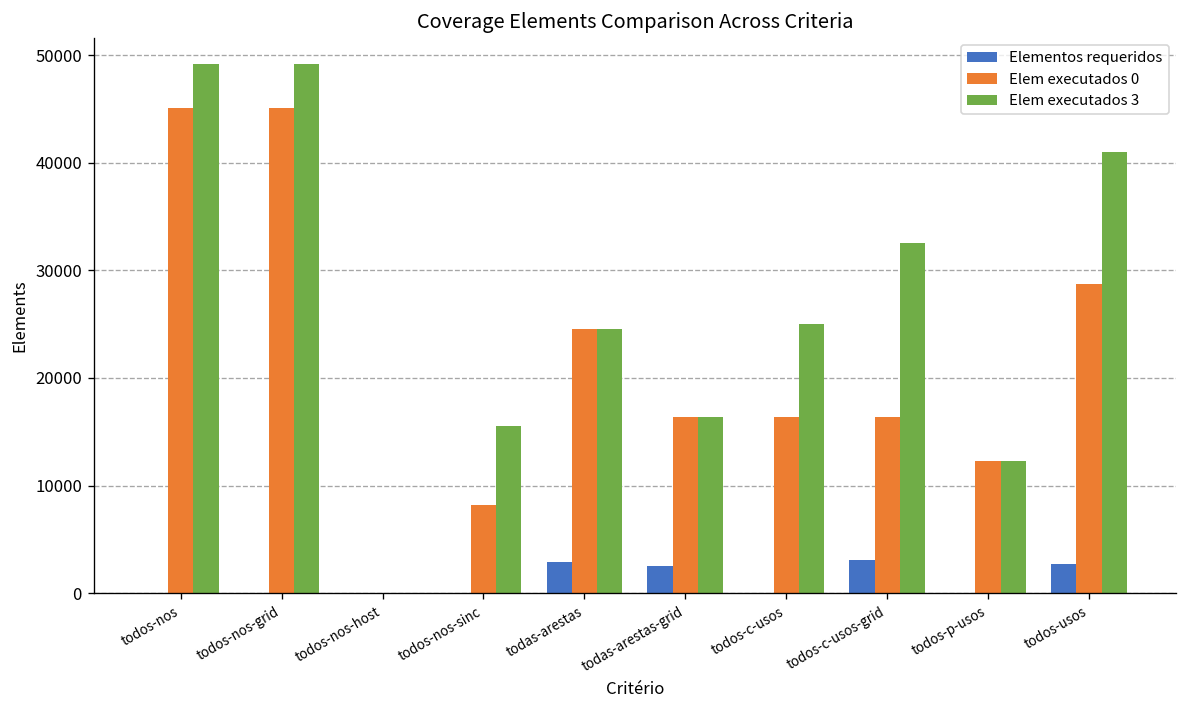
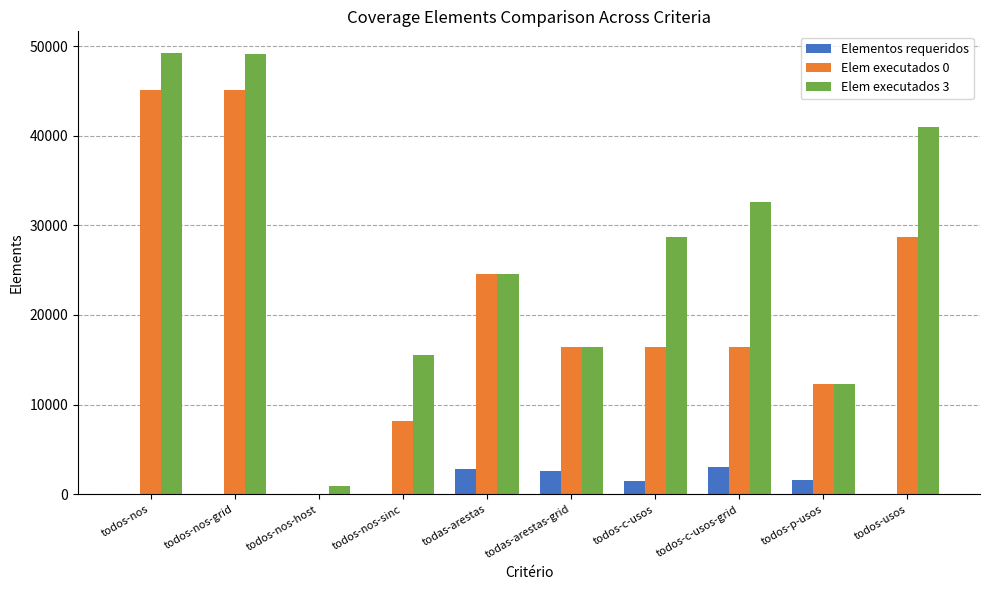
  {
    "Elementos requeridos": {
      "todas-arestas": 3000,
      "todas-arestas-grid": 3000,
-     "todos-c-usos": 0,
+     "todos-c-usos": 1000,
      "todos-c-usos-grid": 3000,
-     "todos-p-usos": 0,
-     "todos-usos": 3000
+     "todos-p-usos": 2000,
+     "todos-usos": 0
    },
    "Elem executados 0": {
      "todos-nos": 45000,
      "todos-nos-grid": 45000,
      "todos-nos-sinc": 8000,
      "todas-arestas": 25000,
      "todas-arestas-grid": 16000,
      "todos-c-usos": 16000,
      "todos-c-usos-grid": 16000,
      "todos-p-usos": 12000,
      "todos-usos": 29000
    },
    "Elem executados 3": {
      "todos-nos": 49000,
      "todos-nos-grid": 49000,
-     "todos-nos-host": 0,
+     "todos-nos-host": 1000,
      "todos-nos-sinc": 16000,
      "todas-arestas": 25000,
      "todas-arestas-grid": 16000,
-     "todos-c-usos": 25000,
+     "todos-c-usos": 29000,
      "todos-c-usos-grid": 33000,
      "todos-p-usos": 12000,
      "todos-usos": 41000
    }
  }
